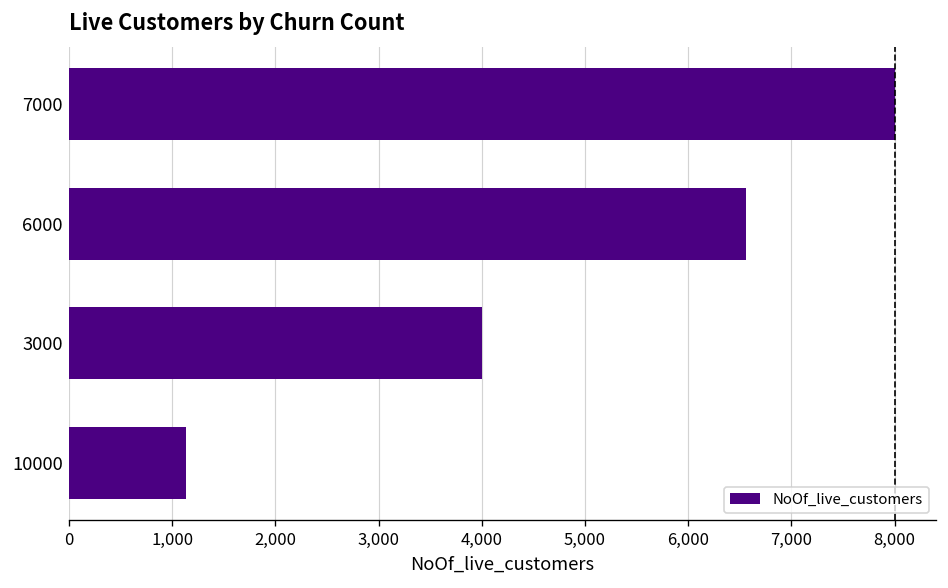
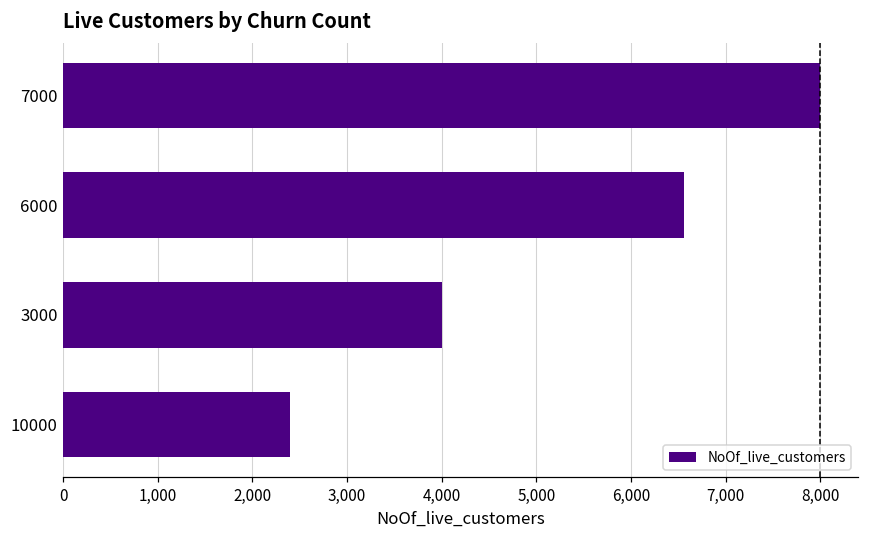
  {
    "7000": "8,000",
    "6000": "6,600",
    "3000": "4,000",
-   "10000": "1,100"
+   "10000": "2,400"
  }
